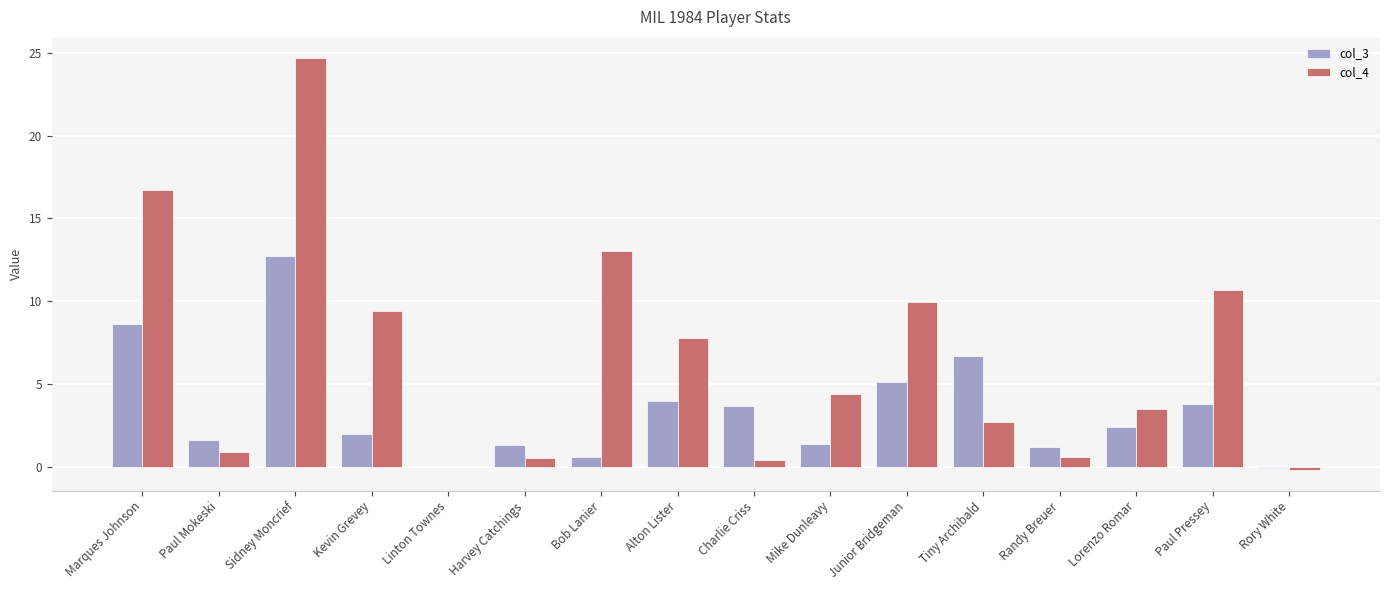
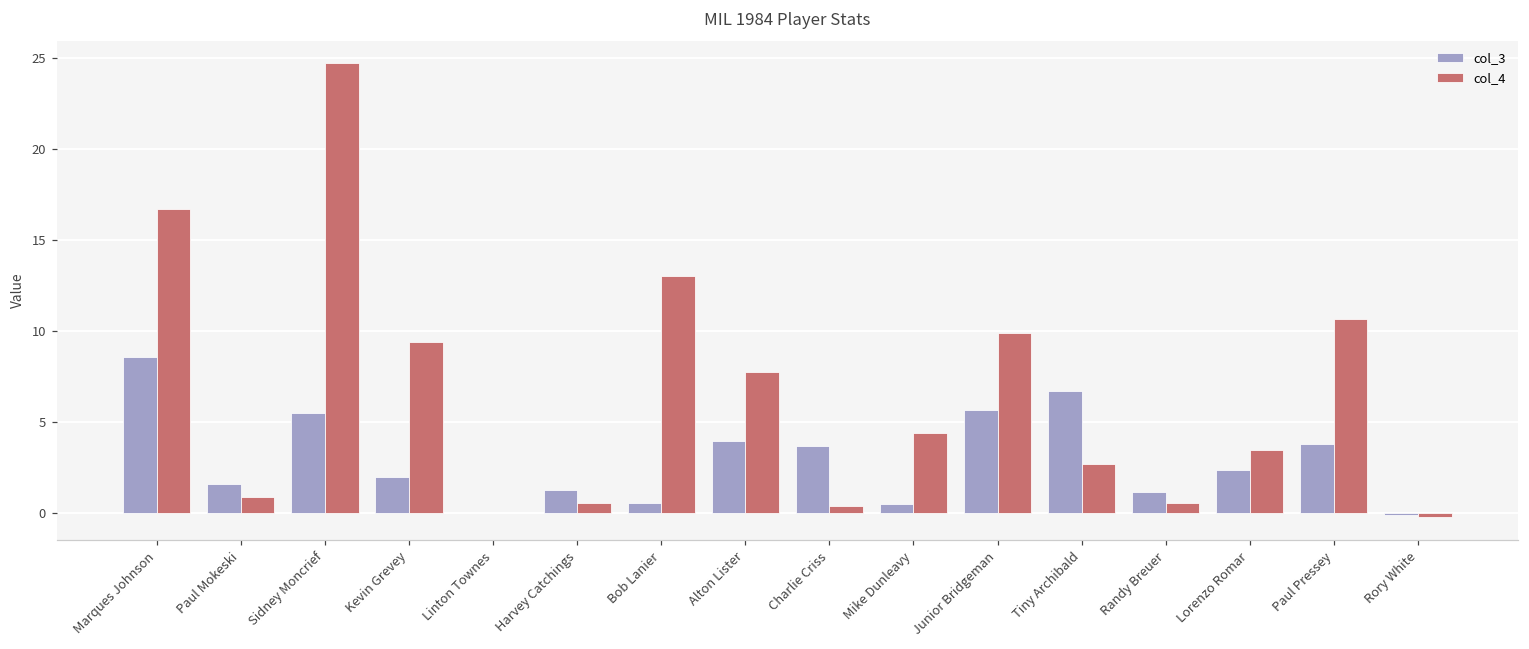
  {
    "col_3": {
      "Marques Johnson": 8.6,
      "Paul Mokeski": 1.6,
-     "Sidney Moncrief": 12.7,
+     "Sidney Moncrief": 5.5,
      "Kevin Grevey": 2.0,
      "Linton Townes": 0.0,
      "Harvey Catchings": 1.3,
      "Bob Lanier": 0.6,
      "Alton Lister": 4.0,
      "Charlie Criss": 3.7,
-     "Mike Dunleavy": 1.4,
-     "Junior Bridgeman": 5.1,
+     "Mike Dunleavy": 0.5,
+     "Junior Bridgeman": 5.7,
      "Tiny Archibald": 6.7,
      "Randy Breuer": 1.2,
      "Lorenzo Romar": 2.4,
      "Paul Pressey": 3.8
    },
    "col_4": {
      "Marques Johnson": 16.7,
      "Paul Mokeski": 0.9,
      "Sidney Moncrief": 24.7,
      "Kevin Grevey": 9.4,
      "Linton Townes": 0.0,
      "Harvey Catchings": 0.6,
      "Bob Lanier": 13.0,
      "Alton Lister": 7.8,
      "Charlie Criss": 0.4,
      "Mike Dunleavy": 4.4,
      "Junior Bridgeman": 9.9,
      "Tiny Archibald": 2.7,
      "Randy Breuer": 0.6,
      "Lorenzo Romar": 3.5,
      "Paul Pressey": 10.7,
      "Rory White": -0.2
    }
  }
